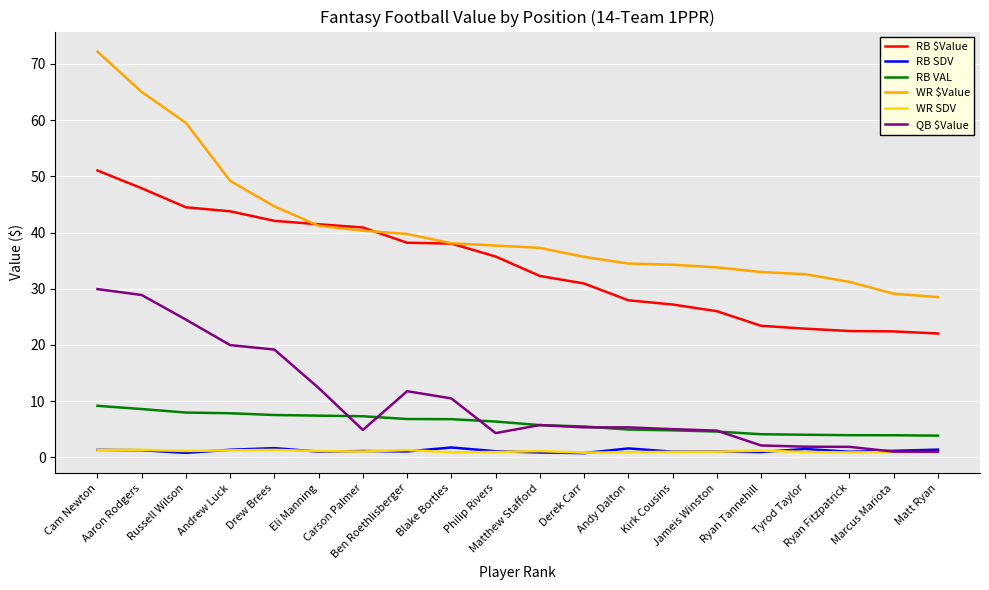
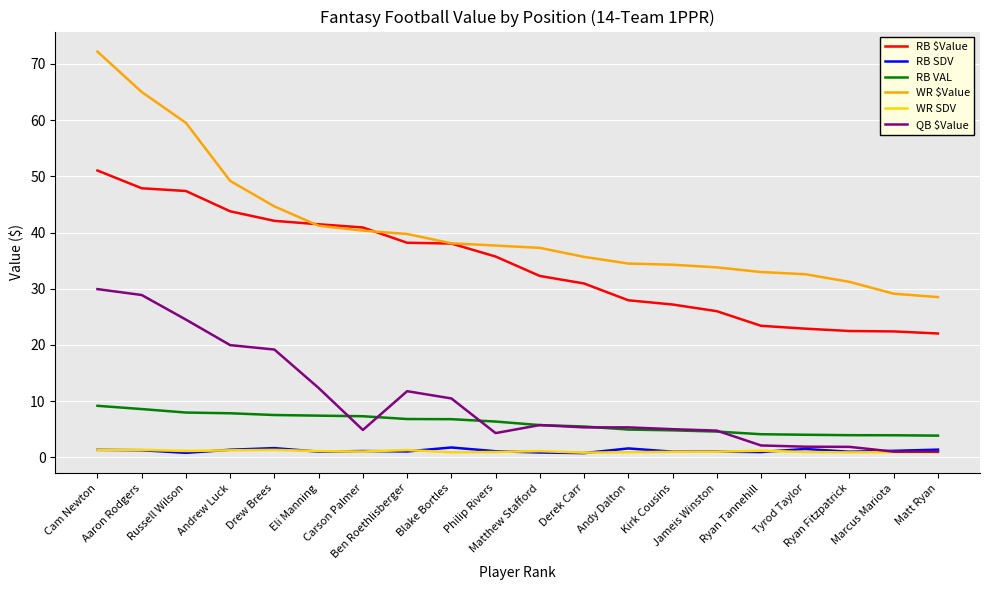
  {
    "RB $Value": {
      "Cam Newton": 51,
      "Aaron Rodgers": 48,
-     "Russell Wilson": 44,
+     "Russell Wilson": 47,
      "Andrew Luck": 44,
      "Drew Brees": 42,
      "Carson Palmer": 41,
      "Ben Roethlisberger": 38,
      "Philip Rivers": 36,
      "Matthew Stafford": 32,
      "Derek Carr": 31,
      "Andy Dalton": 28,
      "Kirk Cousins": 27,
      "Jameis Winston": 26,
      "Ryan Tannehill": 23,
      "Tyrod Taylor": 23,
      "Ryan Fitzpatrick": 22,
      "Marcus Mariota": 22,
      "Matt Ryan": 22
    },
    "RB SDV": {
      "Blake Bortles": 2,
      "Andy Dalton": 2
    },
    "RB VAL": {
      "Cam Newton": 9,
      "Aaron Rodgers": 9,
      "Russell Wilson": 8,
      "Andrew Luck": 8,
      "Drew Brees": 8,
      "Eli Manning": 7,
      "Carson Palmer": 7,
      "Ben Roethlisberger": 7,
      "Blake Bortles": 7,
      "Philip Rivers": 6,
      "Ryan Tannehill": 4,
      "Tyrod Taylor": 4,
      "Ryan Fitzpatrick": 4,
      "Marcus Mariota": 4,
      "Matt Ryan": 4
    },
    "QB $Value": {
      "Cam Newton": 30,
      "Aaron Rodgers": 29,
      "Russell Wilson": 25,
      "Andrew Luck": 20,
      "Drew Brees": 19,
      "Eli Manning": 12,
      "Carson Palmer": 5,
      "Ben Roethlisberger": 12,
      "Blake Bortles": 10,
      "Philip Rivers": 4,
      "Ryan Tannehill": 2,
      "Ryan Fitzpatrick": 2
    }
  }
